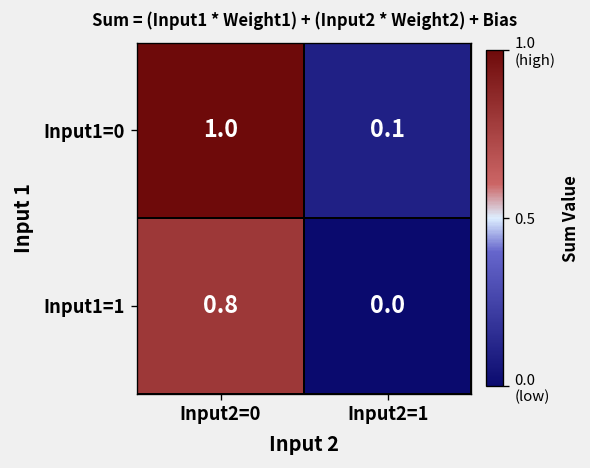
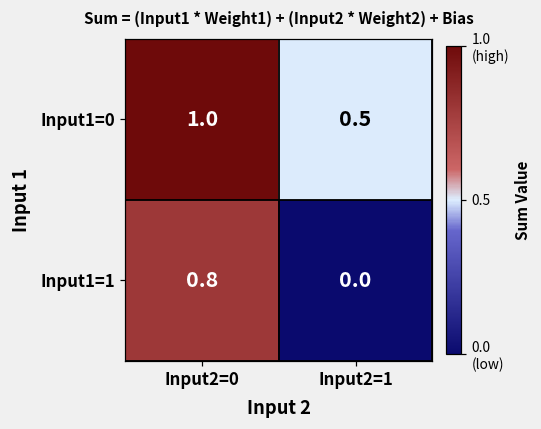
  {
    "Input1=0": {
      "Input2=0": 1.0,
-     "Input2=1": 0.1
+     "Input2=1": 0.5
    },
    "Input1=1": {
      "Input2=0": 0.8,
      "Input2=1": 0.0
    }
  }
